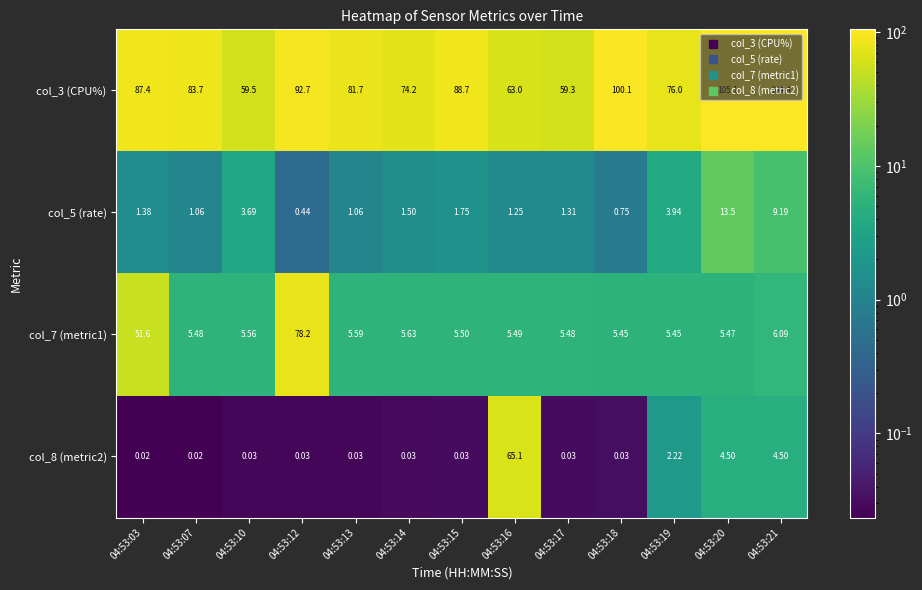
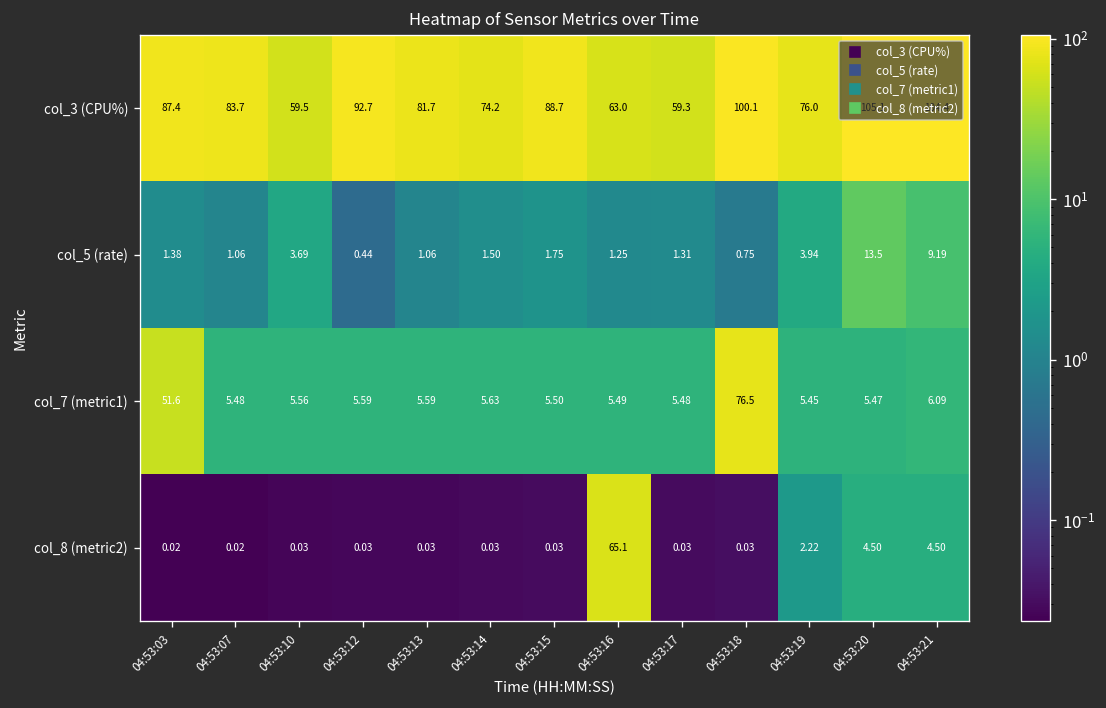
  {
    "col_3 (CPU%)": {
      "04:53:03": 87.4,
      "04:53:07": 83.7,
      "04:53:10": 59.5,
      "04:53:12": 92.7,
      "04:53:13": 81.7,
      "04:53:14": 74.2,
      "04:53:15": 88.7,
      "04:53:16": 63.0,
      "04:53:17": 59.3,
      "04:53:18": 100.1,
      "04:53:19": 76.0
    },
    "col_5 (rate)": {
      "04:53:03": 1.38,
      "04:53:07": 1.06,
      "04:53:10": 3.69,
      "04:53:12": 0.44,
      "04:53:13": 1.06,
      "04:53:14": 1.50,
      "04:53:15": 1.75,
      "04:53:16": 1.25,
      "04:53:17": 1.31,
      "04:53:18": 0.75,
      "04:53:19": 3.94,
      "04:53:20": 13.5,
      "04:53:21": 9.19
    },
    "col_7 (metric1)": {
      "04:53:03": 51.6,
      "04:53:07": 5.48,
      "04:53:10": 5.56,
-     "04:53:12": 78.2,
+     "04:53:12": 5.59,
      "04:53:13": 5.59,
      "04:53:14": 5.63,
      "04:53:15": 5.50,
      "04:53:16": 5.49,
      "04:53:17": 5.48,
-     "04:53:18": 5.45,
+     "04:53:18": 76.5,
      "04:53:19": 5.45,
      "04:53:20": 5.47,
      "04:53:21": 6.09
    },
    "col_8 (metric2)": {
      "04:53:03": 0.02,
      "04:53:07": 0.02,
      "04:53:10": 0.03,
      "04:53:12": 0.03,
      "04:53:13": 0.03,
      "04:53:14": 0.03,
      "04:53:15": 0.03,
      "04:53:16": 65.1,
      "04:53:17": 0.03,
      "04:53:18": 0.03,
      "04:53:19": 2.22,
      "04:53:20": 4.50,
      "04:53:21": 4.50
    }
  }
